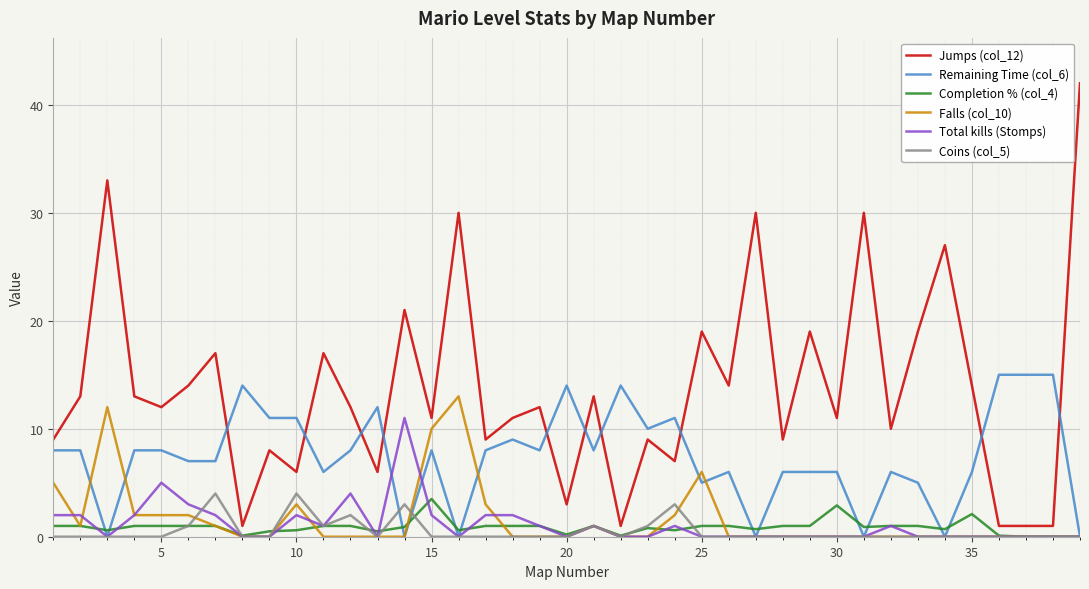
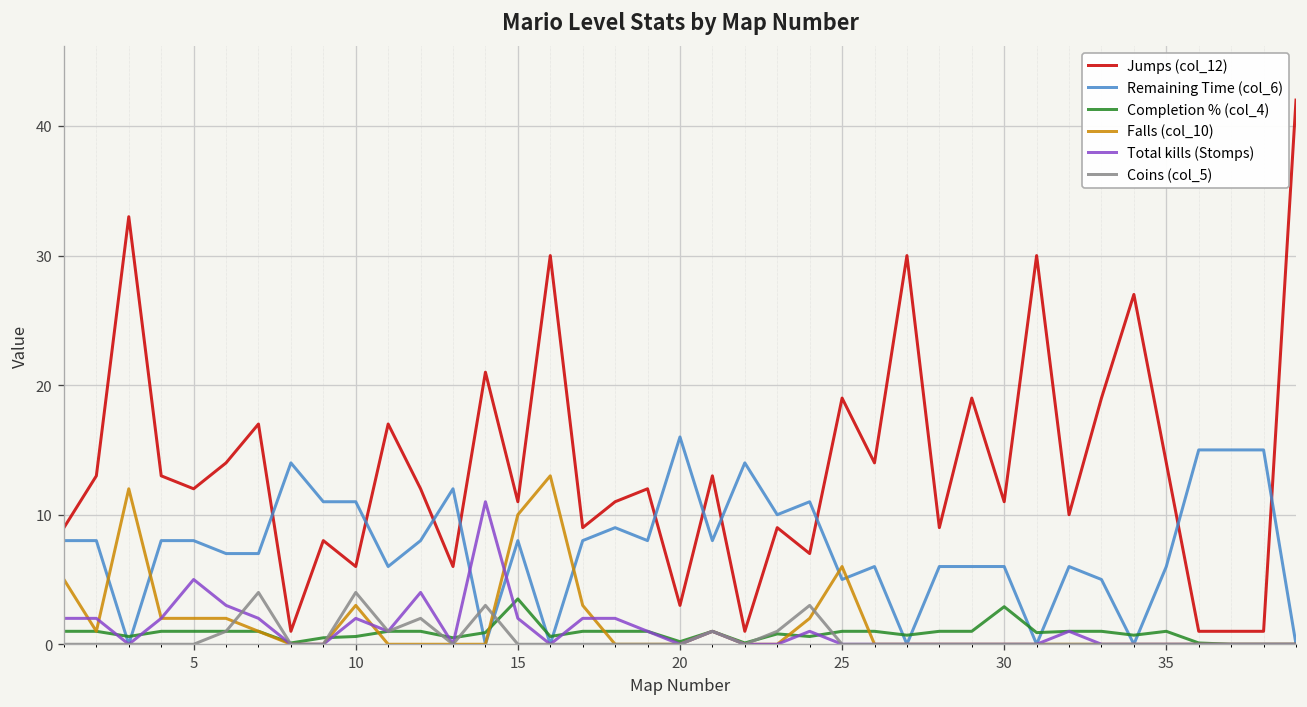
  {
    "Jumps (col_12)": {
      "5": 12.0,
      "10": 6.0,
      "15": 11.0,
      "20": 3.0,
      "25": 19.0,
      "30": 11.0,
      "35": 14.0
    },
    "Remaining Time (col_6)": {
      "5": 8,
      "10": 11,
      "15": 8,
-     "20": 14,
+     "20": 16,
      "25": 5,
      "30": 6,
      "35": 6
    },
    "Completion % (col_4)": {
      "5": 1.0,
      "10": 0.6,
      "15": 3.5,
      "25": 1.0,
      "30": 2.9,
-     "35": 2.1
+     "35": 1.0
    },
    "Falls (col_10)": {
      "5": 2.0,
      "10": 3.0,
      "15": 10.0,
      "25": 6.0
    },
    "Total kills (Stomps)": {
      "5": 5.0,
      "10": 2.0,
      "15": 2.0
    },
    "Coins (col_5)": {
      "5": 0.0,
      "10": 4.0,
      "15": 0.0
    }
  }
